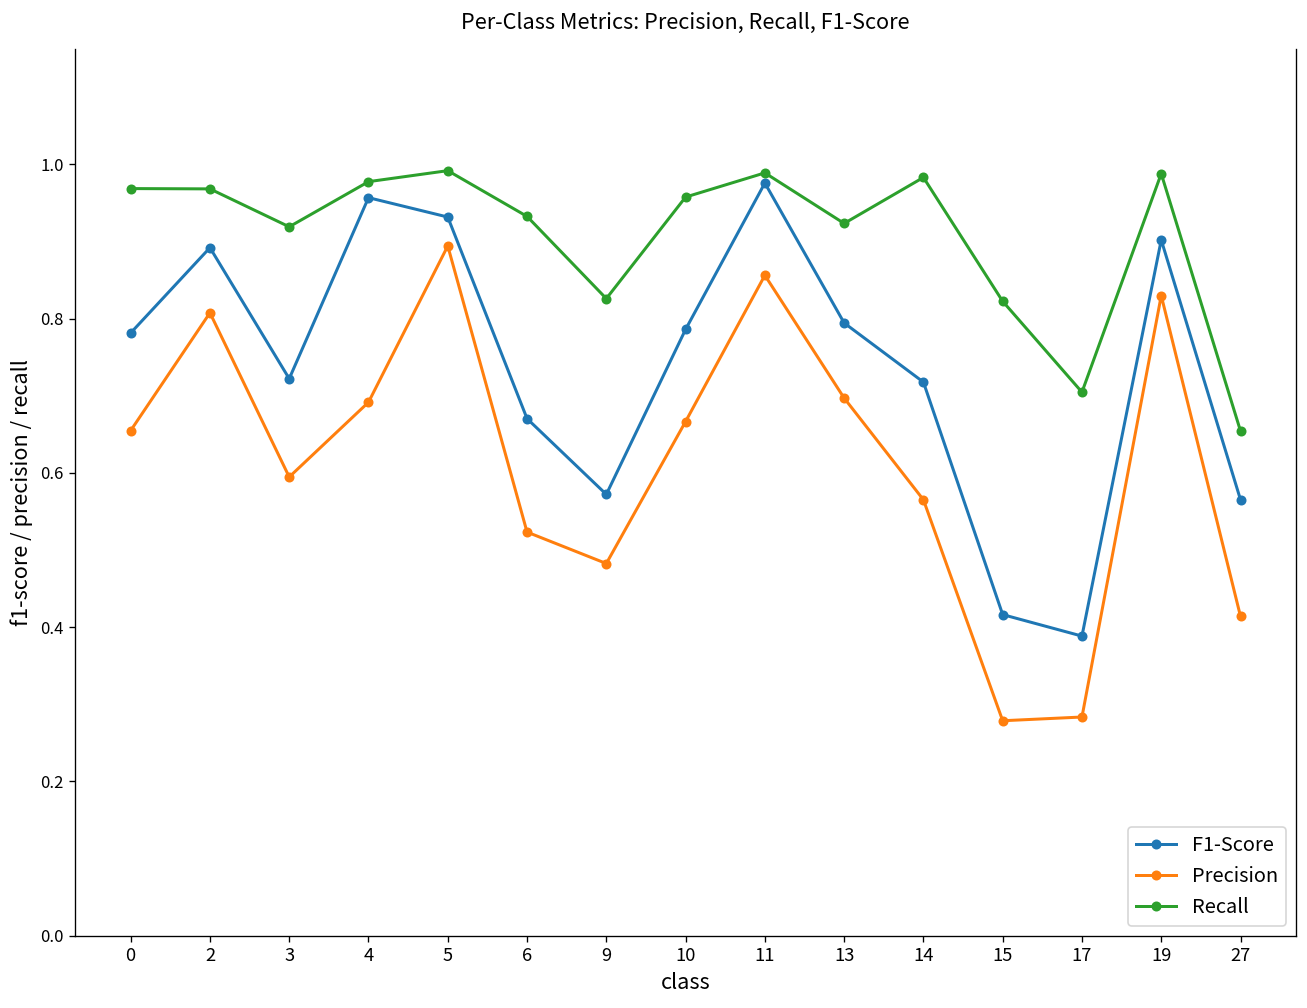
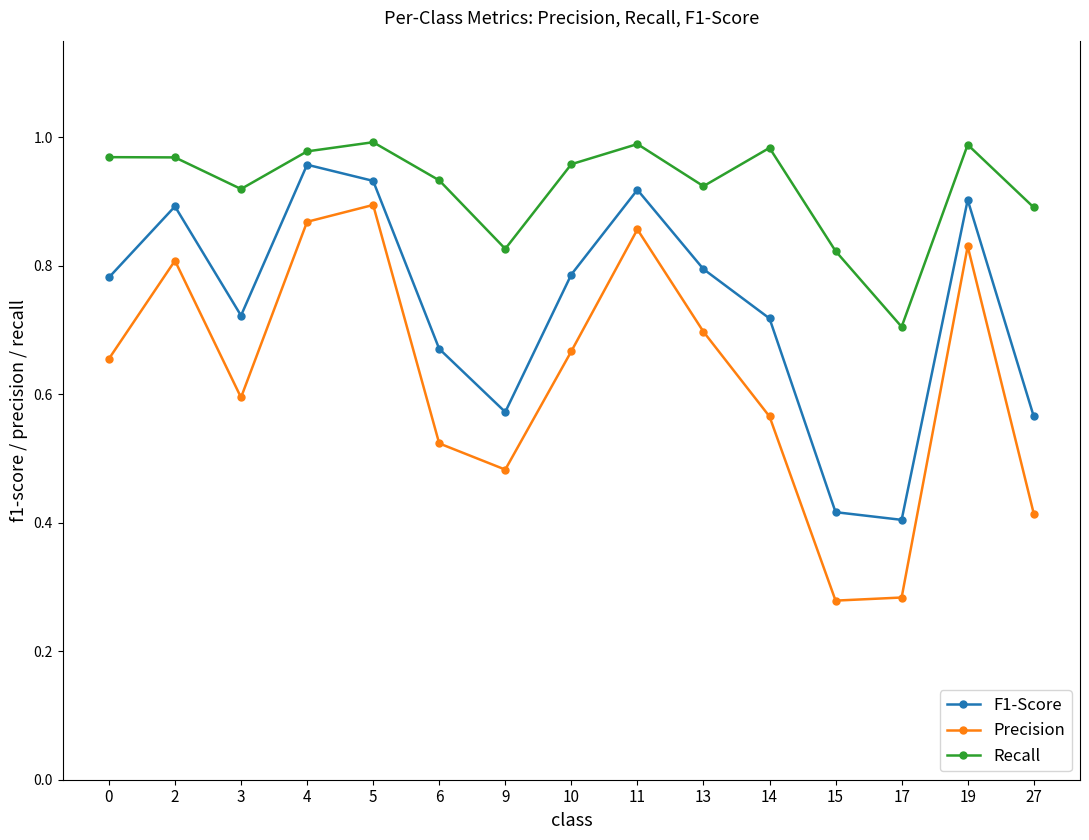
  {
    "F1-Score": {
      "0": 0.78,
      "2": 0.89,
      "3": 0.72,
      "4": 0.96,
      "5": 0.93,
      "6": 0.67,
      "9": 0.57,
      "10": 0.79,
-     "11": 0.98,
+     "11": 0.92,
      "13": 0.79,
      "14": 0.72,
      "15": 0.42,
-     "17": 0.39,
+     "17": 0.40,
      "19": 0.90,
      "27": 0.57
    },
    "Precision": {
      "0": 0.65,
      "2": 0.81,
      "3": 0.59,
-     "4": 0.69,
+     "4": 0.87,
      "5": 0.89,
      "6": 0.52,
      "9": 0.48,
      "10": 0.67,
      "11": 0.86,
      "13": 0.70,
      "14": 0.57,
      "15": 0.28,
      "17": 0.28,
      "19": 0.83,
      "27": 0.41
    },
    "Recall": {
      "0": 0.97,
      "2": 0.97,
      "3": 0.92,
      "4": 0.98,
      "5": 0.99,
      "6": 0.93,
      "9": 0.83,
      "10": 0.96,
      "11": 0.99,
      "13": 0.92,
      "14": 0.98,
      "15": 0.82,
      "17": 0.70,
      "19": 0.99,
-     "27": 0.65
+     "27": 0.89
    }
  }
